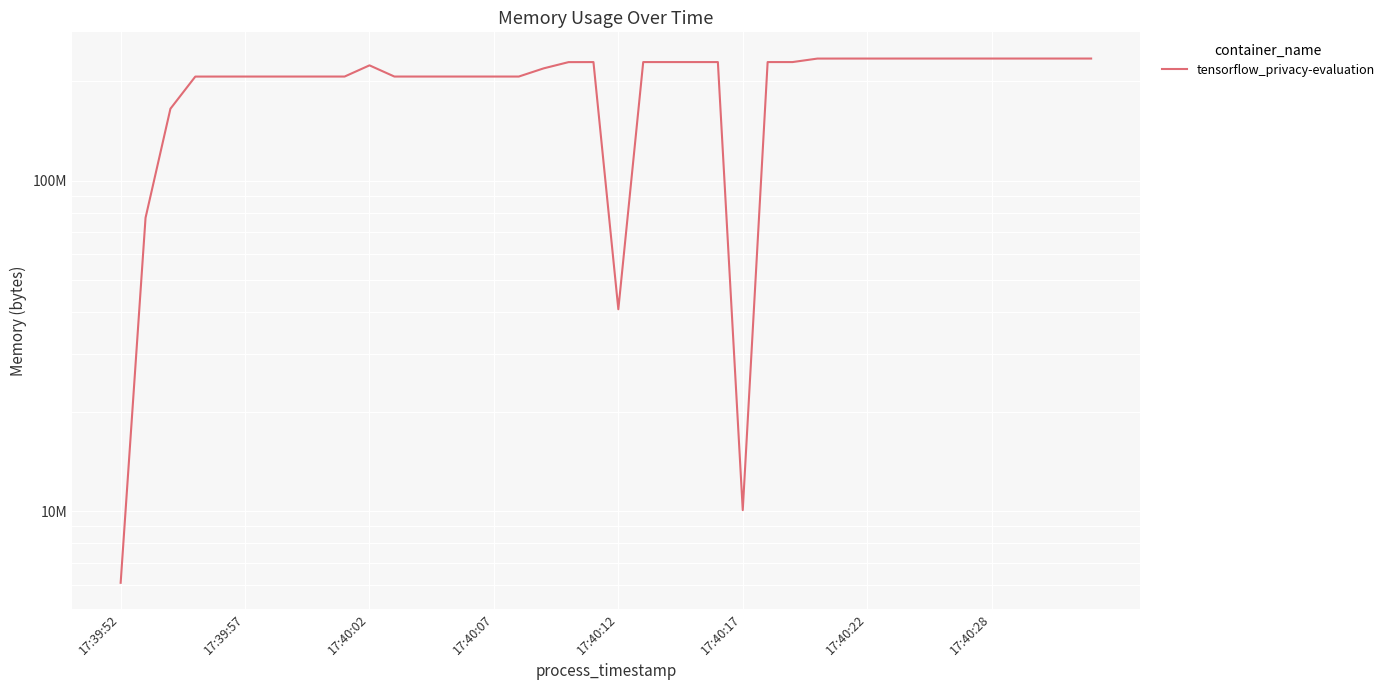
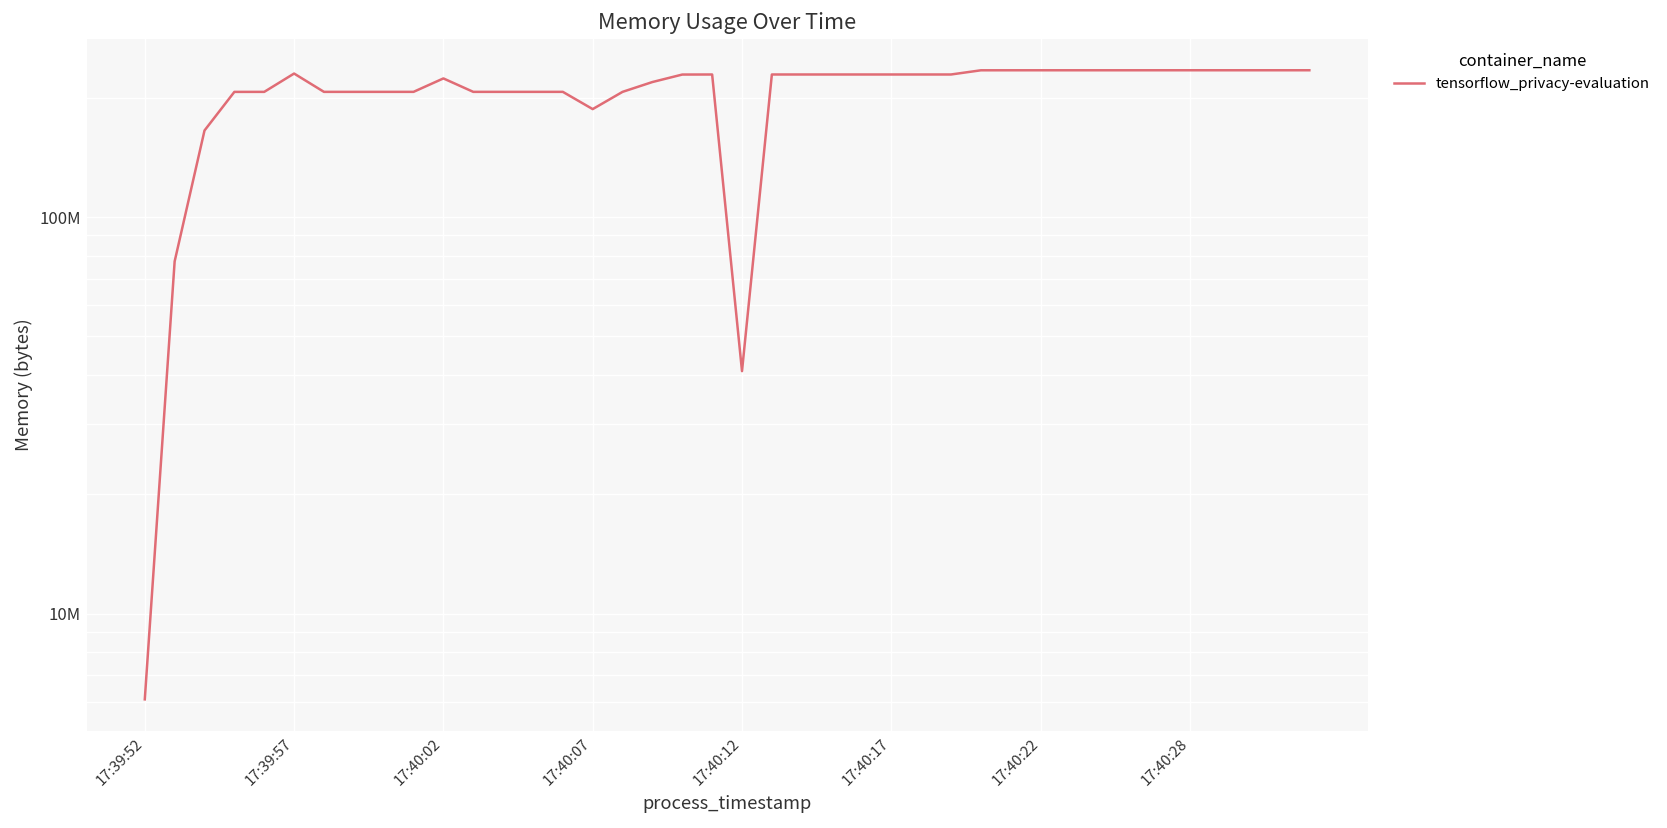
  {
    "17:39:52": 6100000,
-   "17:39:57": 210000000,
+   "17:39:57": 230000000,
    "17:40:02": 220000000,
-   "17:40:07": 210000000,
+   "17:40:07": 190000000,
    "17:40:12": 41000000,
-   "17:40:17": 10100000,
+   "17:40:17": 230000000,
    "17:40:22": 230000000,
    "17:40:28": 230000000
  }
